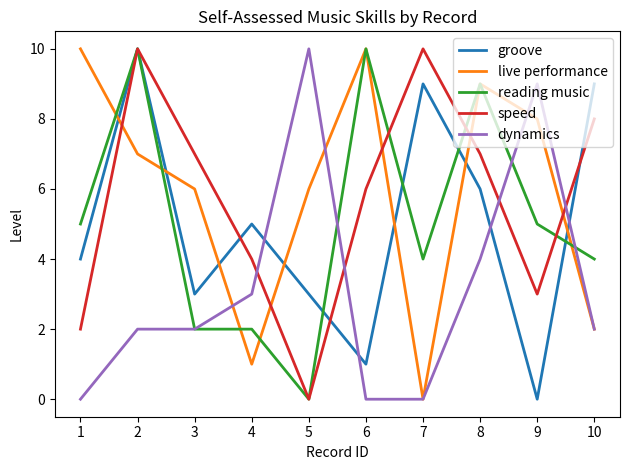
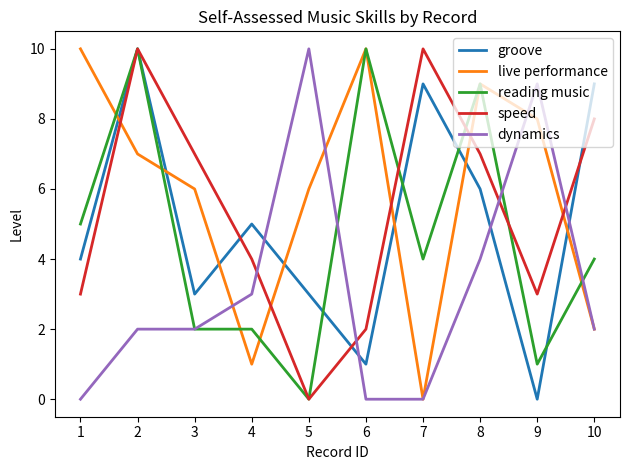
  {
    "groove": {
      "1": 4,
      "3": 3,
      "4": 5,
      "5": 3,
      "6": 1,
      "7": 9,
      "8": 6,
      "9": 0
    },
    "live performance": {
      "1": 10,
      "2": 7,
      "3": 6,
      "4": 1,
      "5": 6
    },
    "reading music": {
      "1": 5,
      "4": 2,
      "7": 4,
-     "9": 5,
+     "9": 1,
      "10": 4
    },
    "speed": {
-     "1": 2,
+     "1": 3,
      "3": 7,
      "4": 4,
-     "6": 6,
+     "6": 2,
      "7": 10,
      "8": 7,
      "9": 3
    },
    "dynamics": {
      "1": 0,
      "2": 2,
      "4": 3,
      "5": 10,
      "6": 0,
      "8": 4
    }
  }
